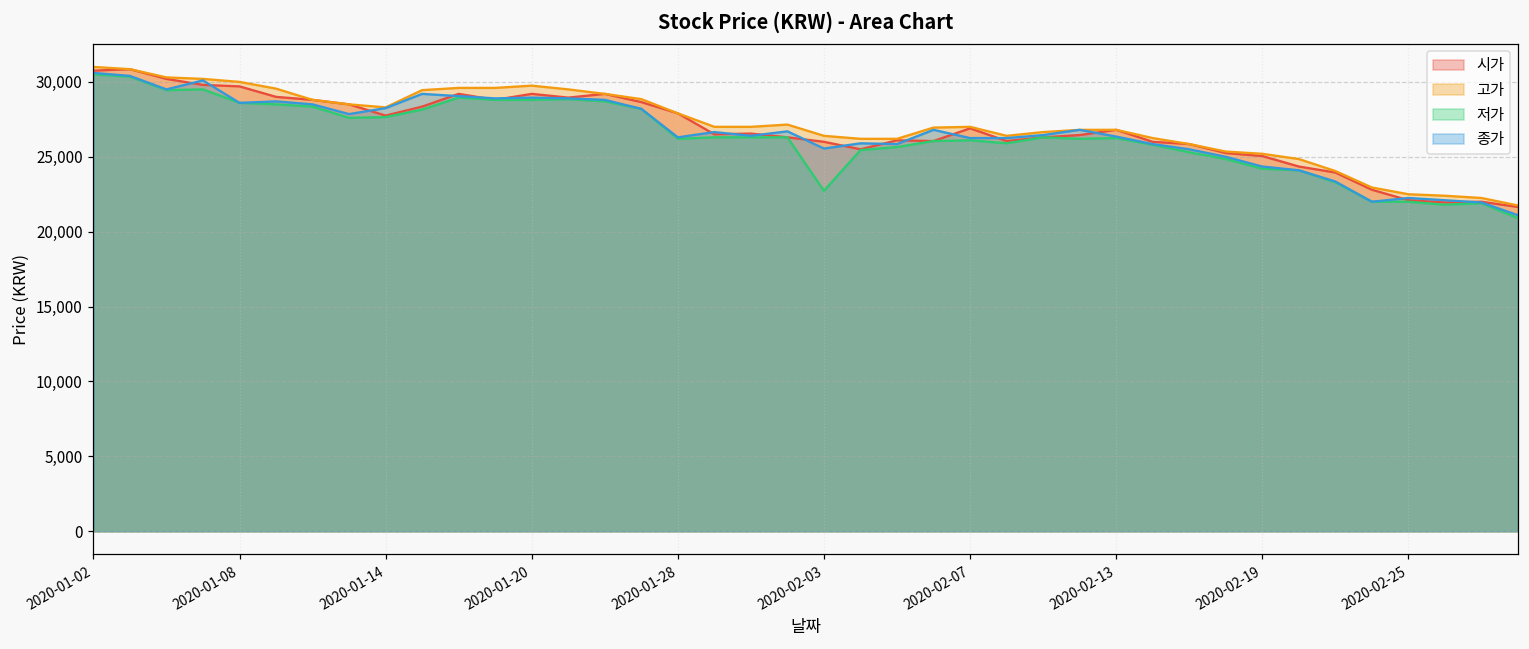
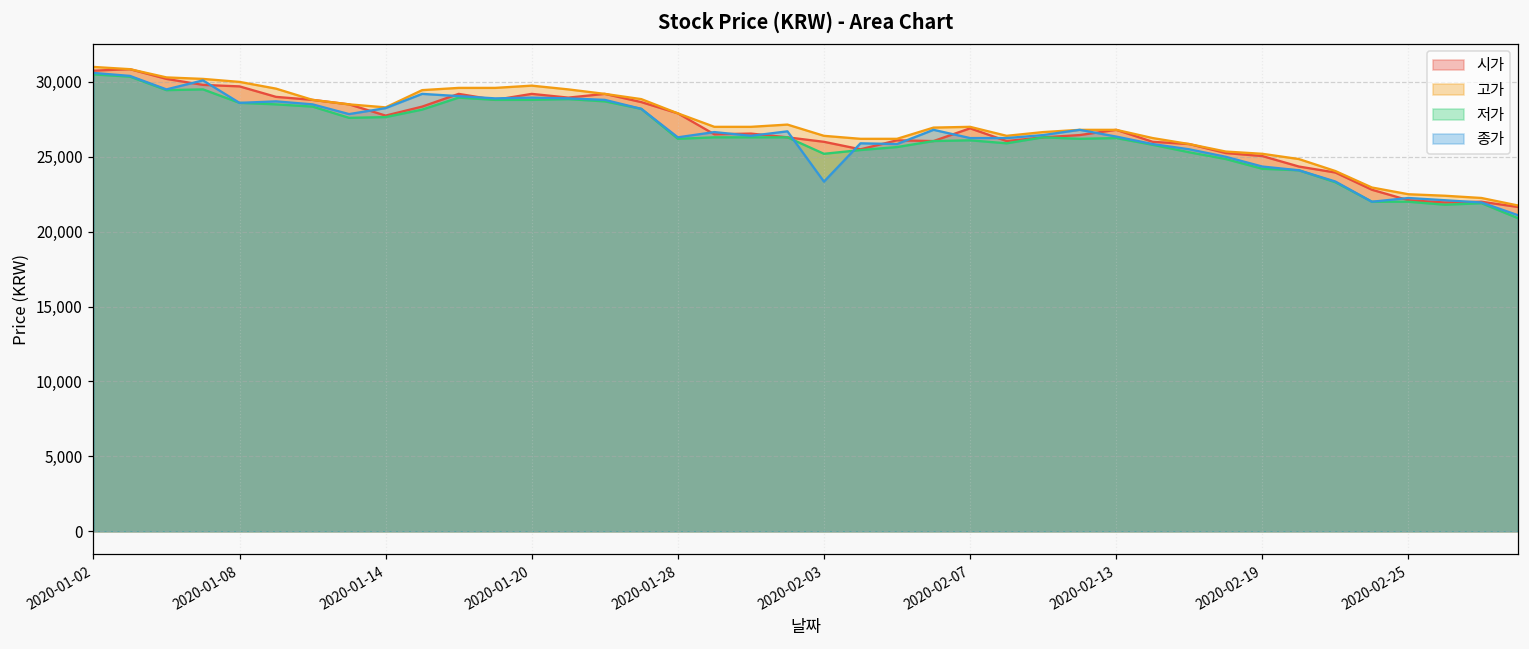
  {
    "저가": {
-     "2020-02-03": "22,700"
+     "2020-02-03": "25,200"
    },
    "종가": {
-     "2020-02-03": "25,600"
+     "2020-02-03": "23,300"
    }
  }
